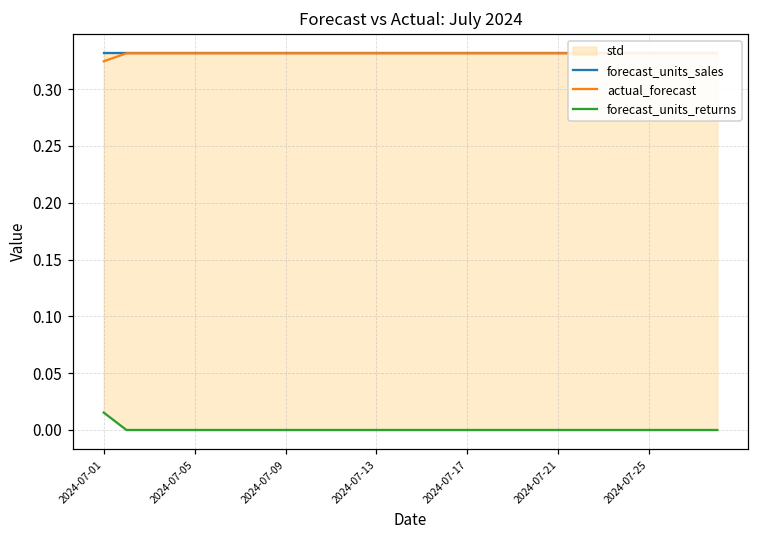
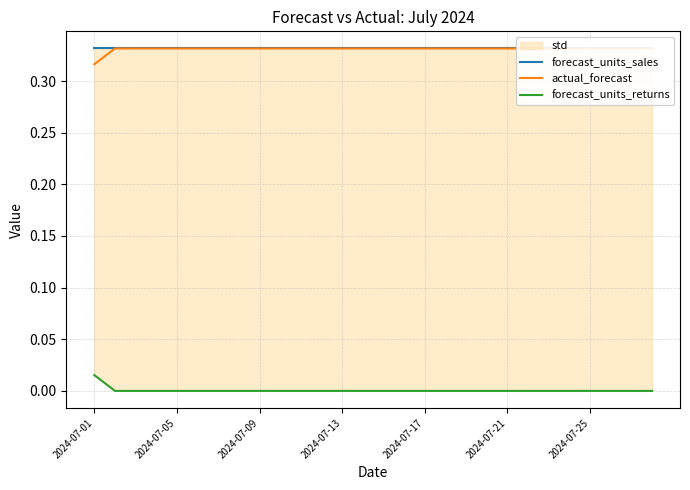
  {
    "std": {
      "2024-07-01": 0.332
    },
    "actual_forecast": {
-     "2024-07-01": 0.325
+     "2024-07-01": 0.316
    },
    "forecast_units_returns": {
      "2024-07-01": 0.015,
      "2024-07-05": 0.000,
      "2024-07-09": 0.000,
      "2024-07-13": 0.000,
      "2024-07-17": 0.000,
      "2024-07-21": 0.000,
      "2024-07-25": 0.000
    }
  }
